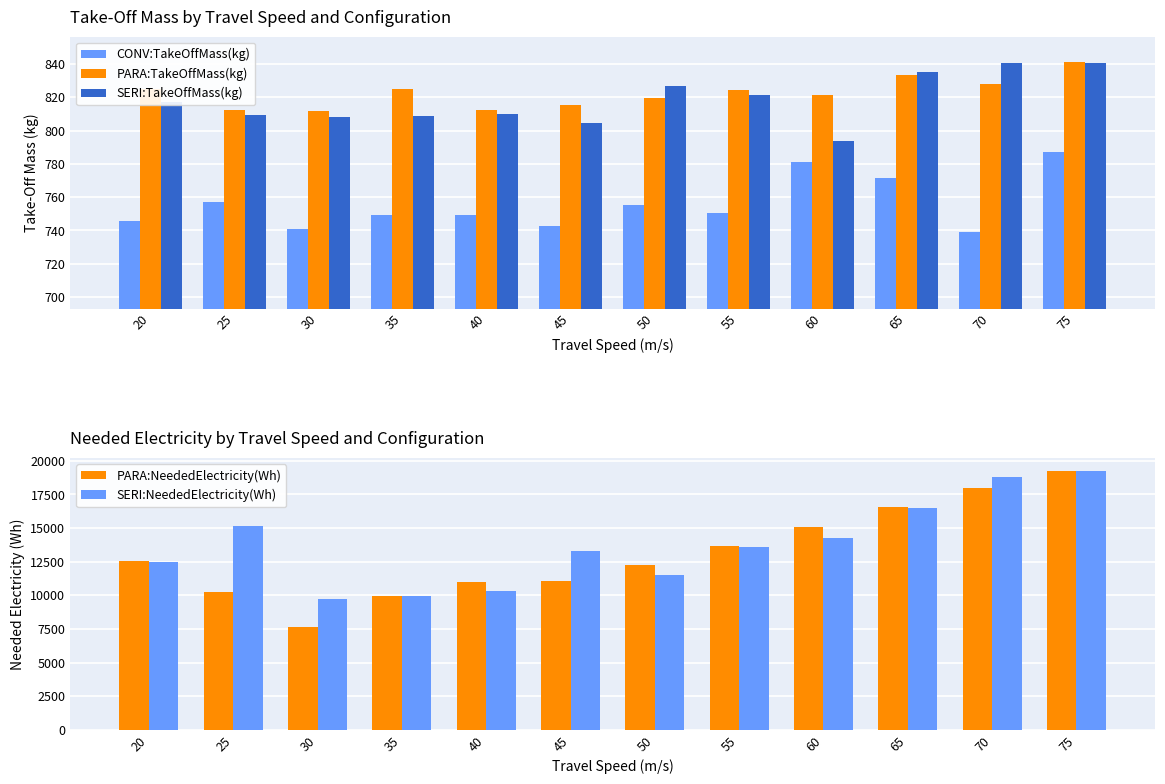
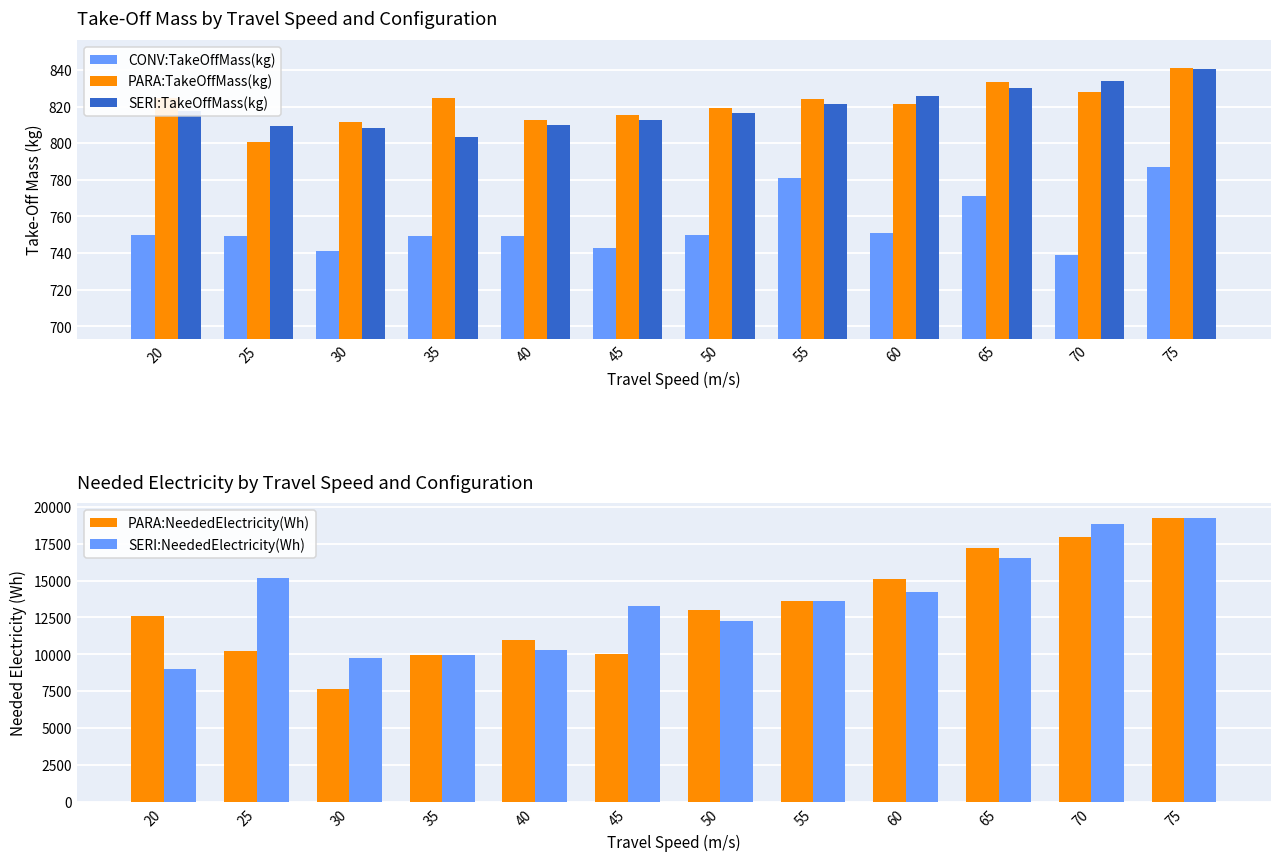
  {
    "Take-Off Mass by Travel Speed and Configuration": {
      "CONV:TakeOffMass(kg)": {
-       "20": 745,
-       "25": 757,
+       "20": 750,
+       "25": 749,
        "30": 741,
        "35": 749,
        "40": 749,
        "45": 743,
-       "50": 755,
-       "55": 750,
-       "60": 781,
+       "50": 750,
+       "55": 781,
+       "60": 751,
        "65": 771,
        "70": 739,
        "75": 787
      },
      "PARA:TakeOffMass(kg)": {
-       "25": 812,
+       "25": 801,
        "30": 812,
        "35": 825,
        "40": 813,
        "45": 815,
        "50": 819,
        "55": 824,
        "60": 821,
        "65": 833,
        "70": 828,
        "75": 841
      },
      "SERI:TakeOffMass(kg)": {
        "25": 809,
        "30": 808,
-       "35": 809,
+       "35": 803,
        "40": 810,
-       "45": 805,
-       "50": 827,
+       "45": 812,
+       "50": 817,
        "55": 821,
-       "60": 794,
-       "65": 835,
-       "70": 840,
+       "60": 826,
+       "65": 830,
+       "70": 834,
        "75": 841
      }
    },
    "Needed Electricity by Travel Speed and Configuration": {
      "PARA:NeededElectricity(Wh)": {
        "20": 12600,
        "25": 10200,
        "30": 7700,
        "35": 10000,
        "40": 11000,
-       "45": 11100,
-       "50": 12300,
+       "45": 10000,
+       "50": 13000,
        "55": 13600,
        "60": 15100,
-       "65": 16500,
+       "65": 17200,
        "70": 18000,
        "75": 19300
      },
      "SERI:NeededElectricity(Wh)": {
-       "20": 12500,
+       "20": 9000,
        "25": 15200,
        "30": 9700,
        "35": 9900,
        "40": 10300,
        "45": 13300,
-       "50": 11500,
+       "50": 12200,
        "55": 13600,
        "60": 14200,
        "65": 16500,
        "70": 18800,
        "75": 19200
      }
    }
  }
